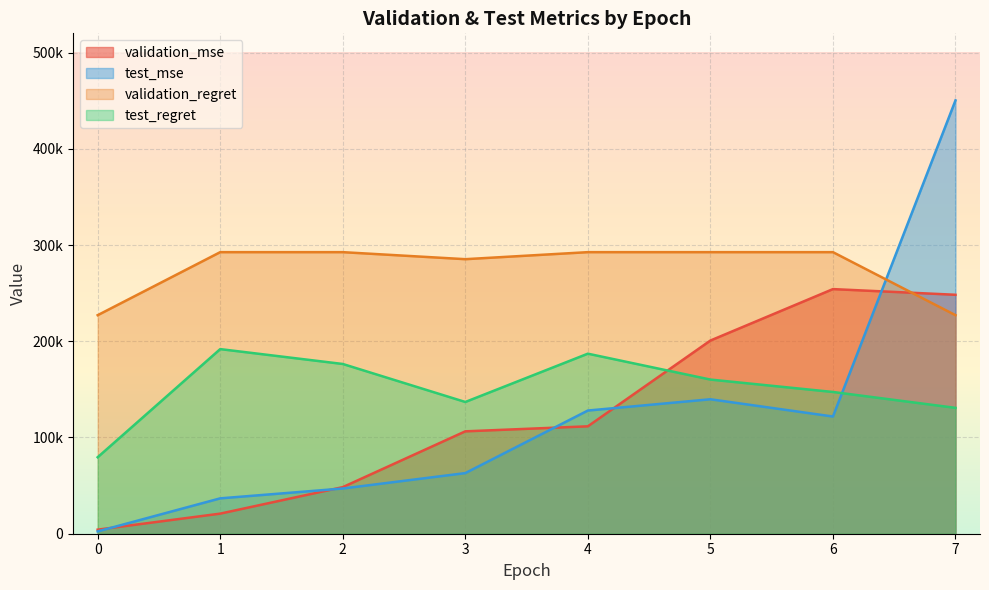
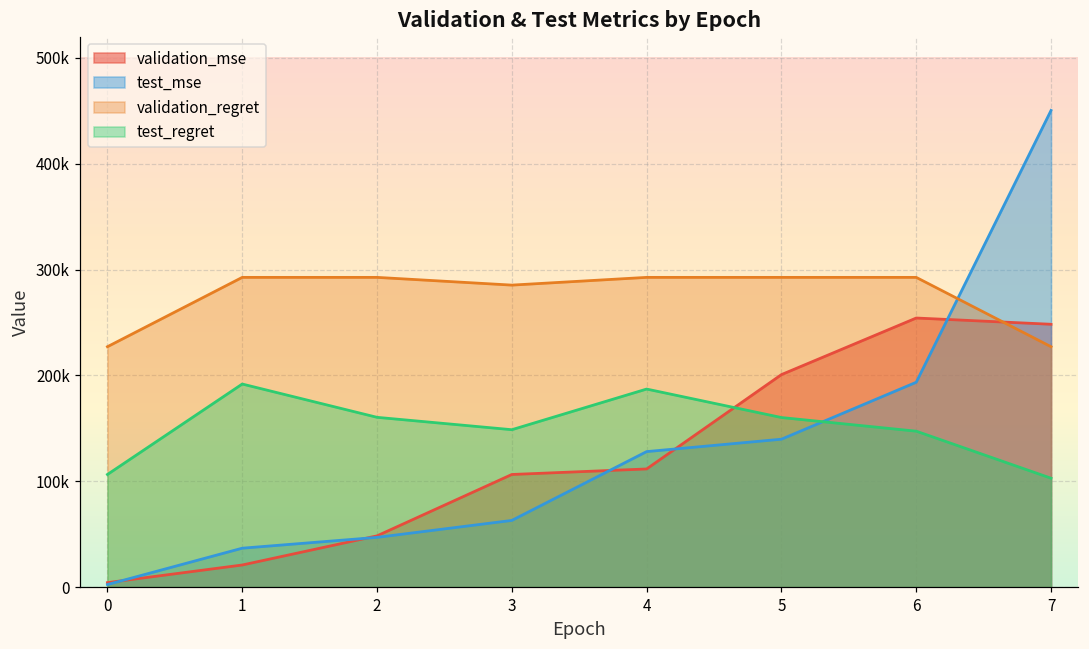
  {
    "test_mse": {
      "1": 40000,
      "3": 60000,
      "4": 130000,
      "5": 140000,
-     "6": 120000,
+     "6": 190000,
      "7": 450000
    },
    "test_regret": {
-     "0": 80000,
+     "0": 110000,
      "1": 190000,
-     "2": 180000,
-     "3": 140000,
+     "2": 160000,
+     "3": 150000,
      "4": 190000,
      "5": 160000,
      "6": 150000,
-     "7": 130000
+     "7": 100000
    }
  }
